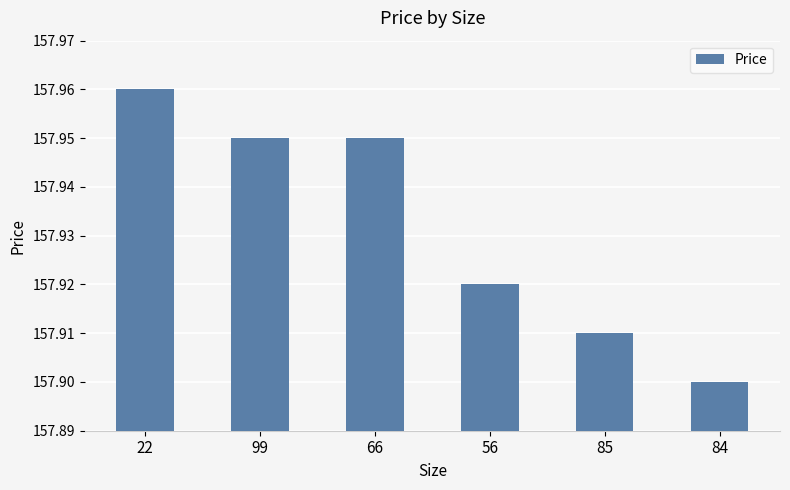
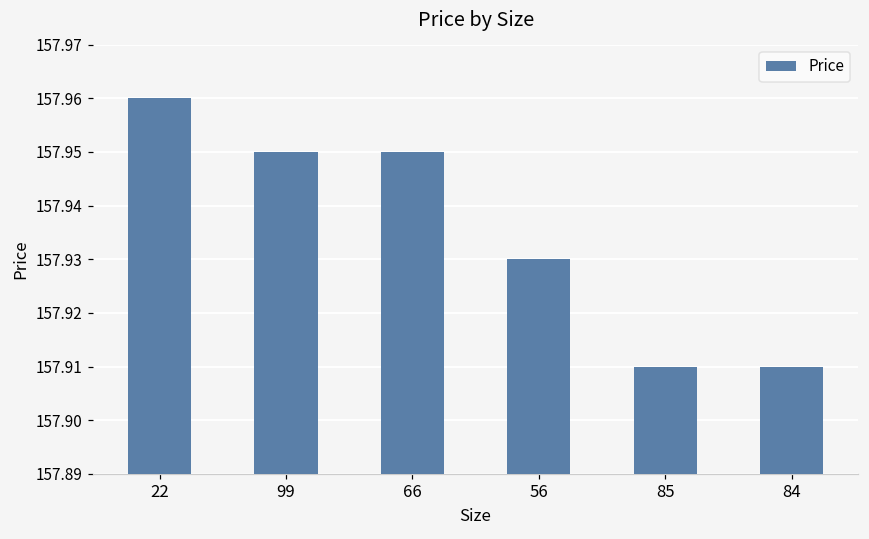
  {
    "22": 157.96,
    "99": 157.95,
    "66": 157.95,
-   "56": 157.92,
+   "56": 157.93,
    "85": 157.91,
-   "84": 157.90
+   "84": 157.91
  }
